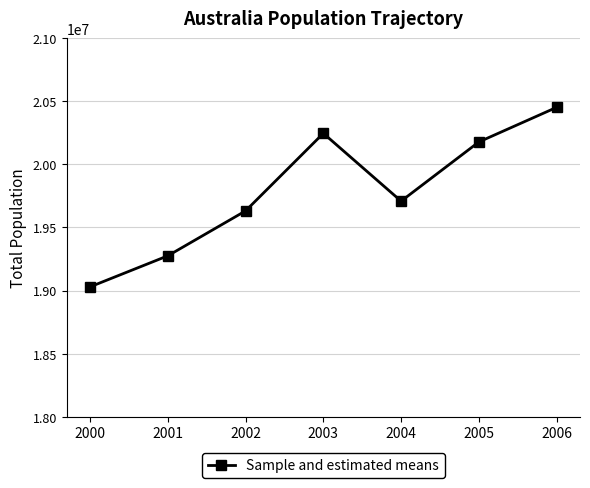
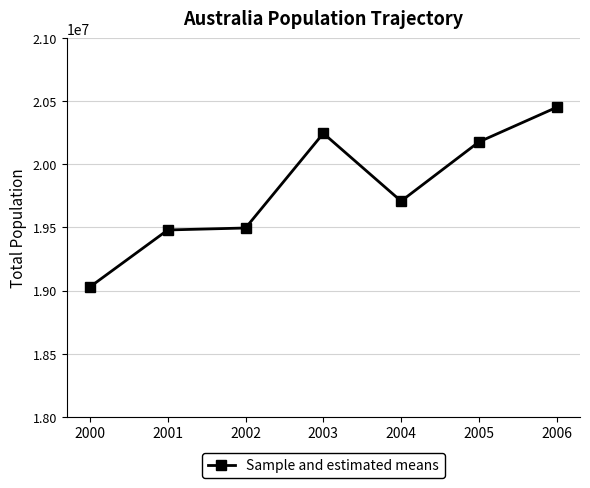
  {
    "2000": 19030000,
-   "2001": 19270000,
-   "2002": 19630000,
+   "2001": 19480000,
+   "2002": 19500000,
    "2003": 20250000,
    "2004": 19710000,
    "2005": 20180000,
    "2006": 20450000
  }
